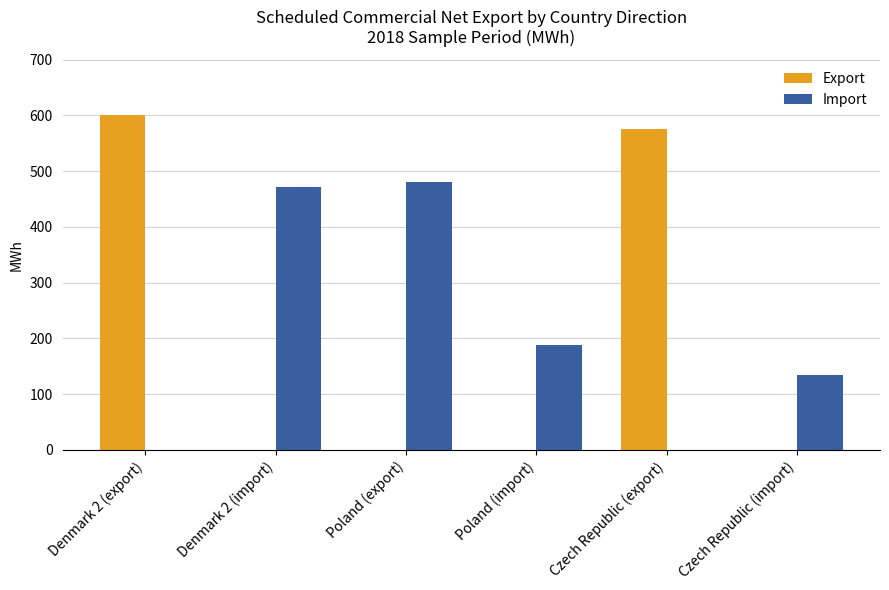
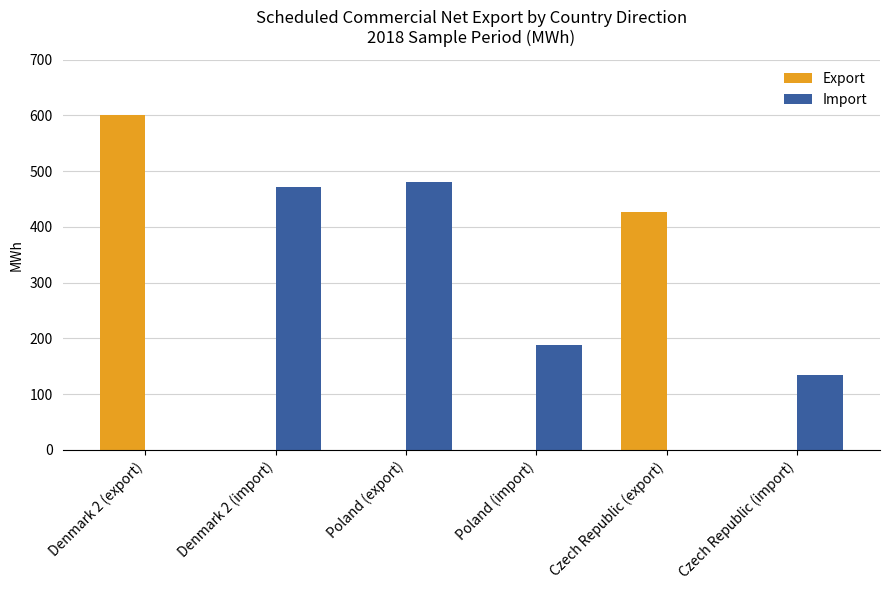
  {
    "Export": {
      "Denmark 2 (export)": 600,
      "Denmark 2 (import)": 0,
      "Poland (export)": 0,
      "Poland (import)": 0,
-     "Czech Republic (export)": 580,
+     "Czech Republic (export)": 430,
      "Czech Republic (import)": 0
    },
    "Import": {
      "Denmark 2 (export)": 0,
      "Denmark 2 (import)": 470,
      "Poland (export)": 480,
      "Poland (import)": 190,
      "Czech Republic (export)": 0,
      "Czech Republic (import)": 140
    }
  }
